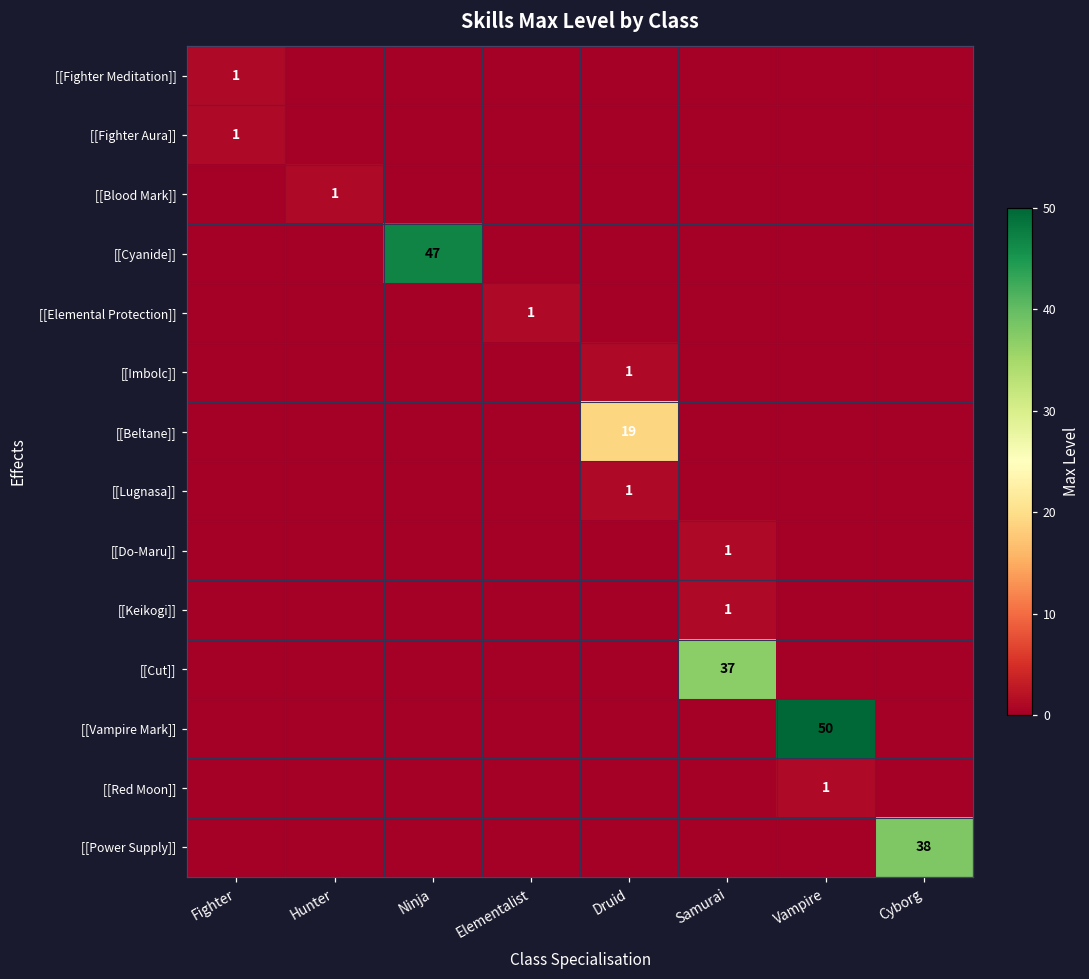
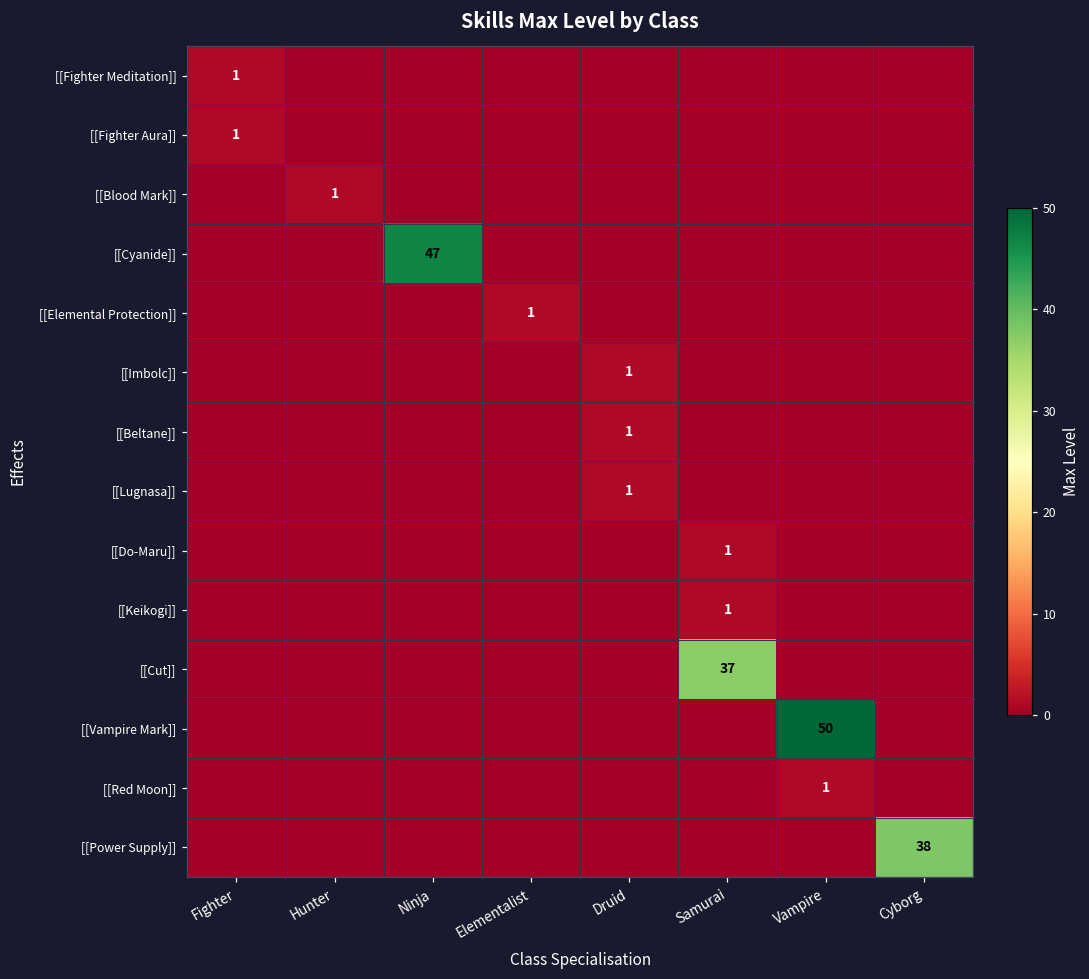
  {
    "[[Fighter Meditation]]": {
      "Fighter": 1
    },
    "[[Fighter Aura]]": {
      "Fighter": 1
    },
    "[[Blood Mark]]": {
      "Hunter": 1
    },
    "[[Cyanide]]": {
      "Ninja": 47
    },
    "[[Elemental Protection]]": {
      "Elementalist": 1
    },
    "[[Imbolc]]": {
      "Druid": 1
    },
    "[[Beltane]]": {
-     "Druid": 19
+     "Druid": 1
    },
    "[[Lugnasa]]": {
      "Druid": 1
    },
    "[[Do-Maru]]": {
      "Samurai": 1
    },
    "[[Keikogi]]": {
      "Samurai": 1
    },
    "[[Cut]]": {
      "Samurai": 37
    },
    "[[Vampire Mark]]": {
      "Vampire": 50
    },
    "[[Red Moon]]": {
      "Vampire": 1
    },
    "[[Power Supply]]": {
      "Cyborg": 38
    }
  }
